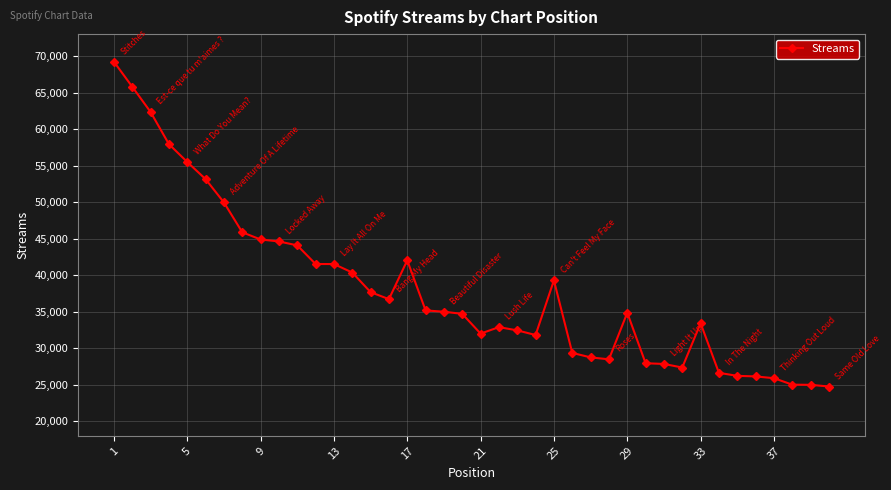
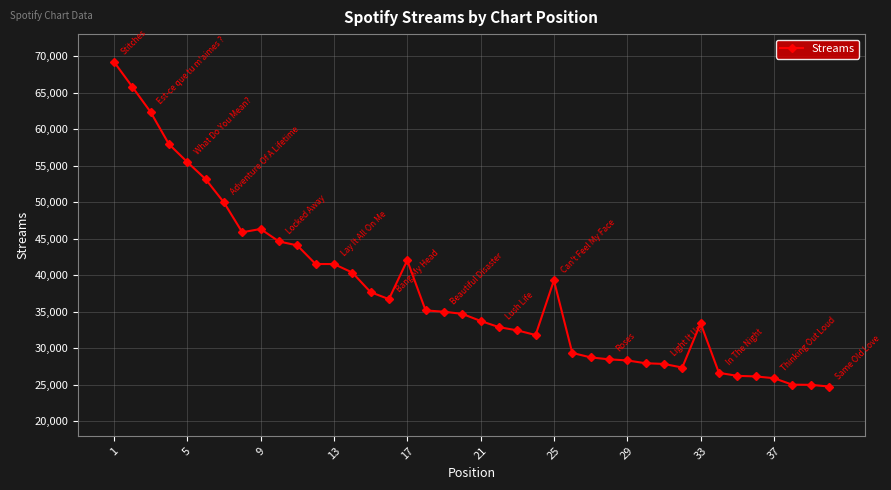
  {
    "1": "69,000",
    "5": "55,000",
-   "9": "45,000",
+   "9": "46,000",
    "13": "42,000",
    "17": "42,000",
-   "21": "32,000",
+   "21": "34,000",
    "25": "39,000",
-   "29": "35,000",
+   "29": "28,000",
    "33": "33,000",
    "37": "26,000"
  }
